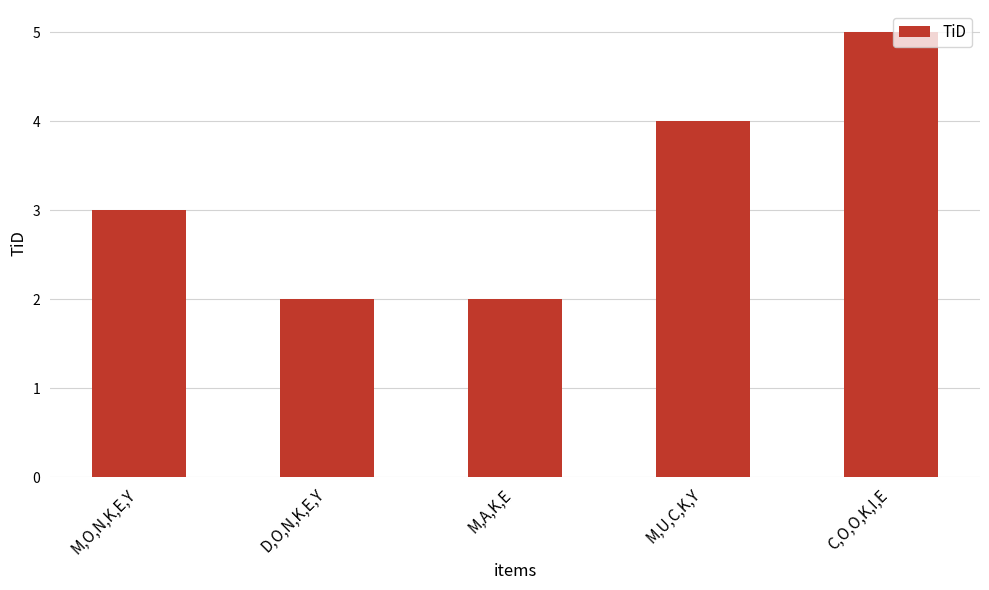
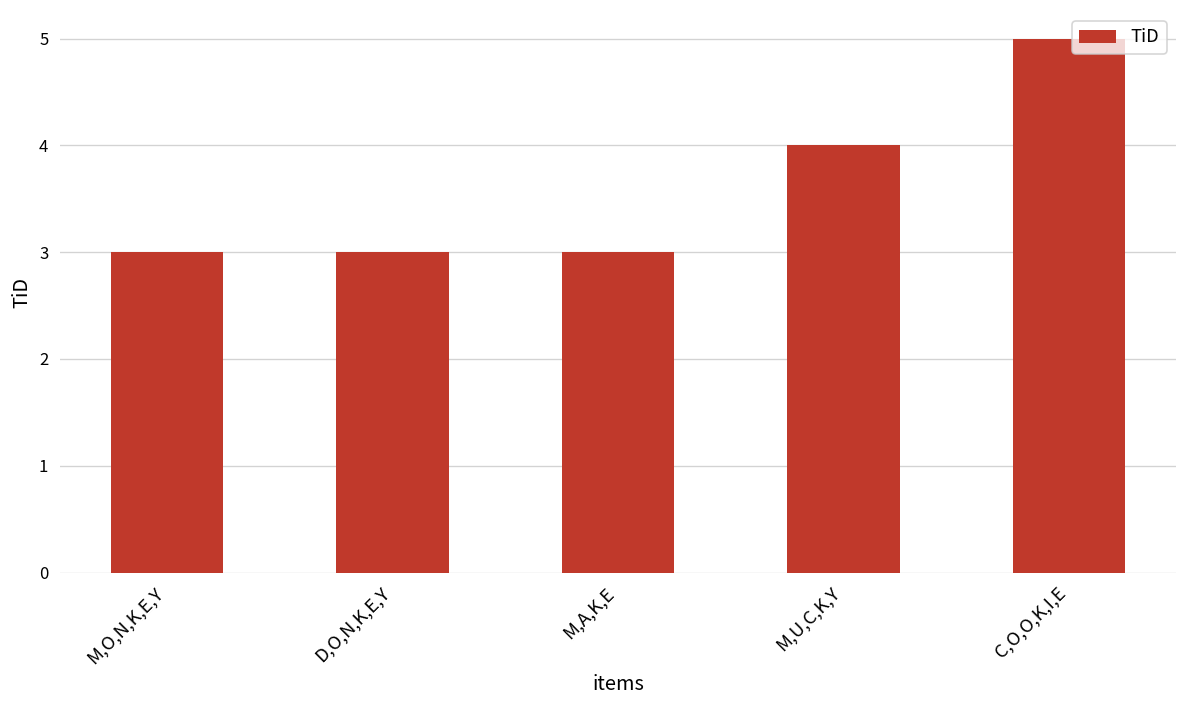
  {
    "M,O,N,K,E,Y": 3,
-   "D,O,N,K,E,Y": 2,
-   "M,A,K,E": 2,
+   "D,O,N,K,E,Y": 3,
+   "M,A,K,E": 3,
    "M,U,C,K,Y": 4,
    "C,O,O,K,I,E": 5
  }
